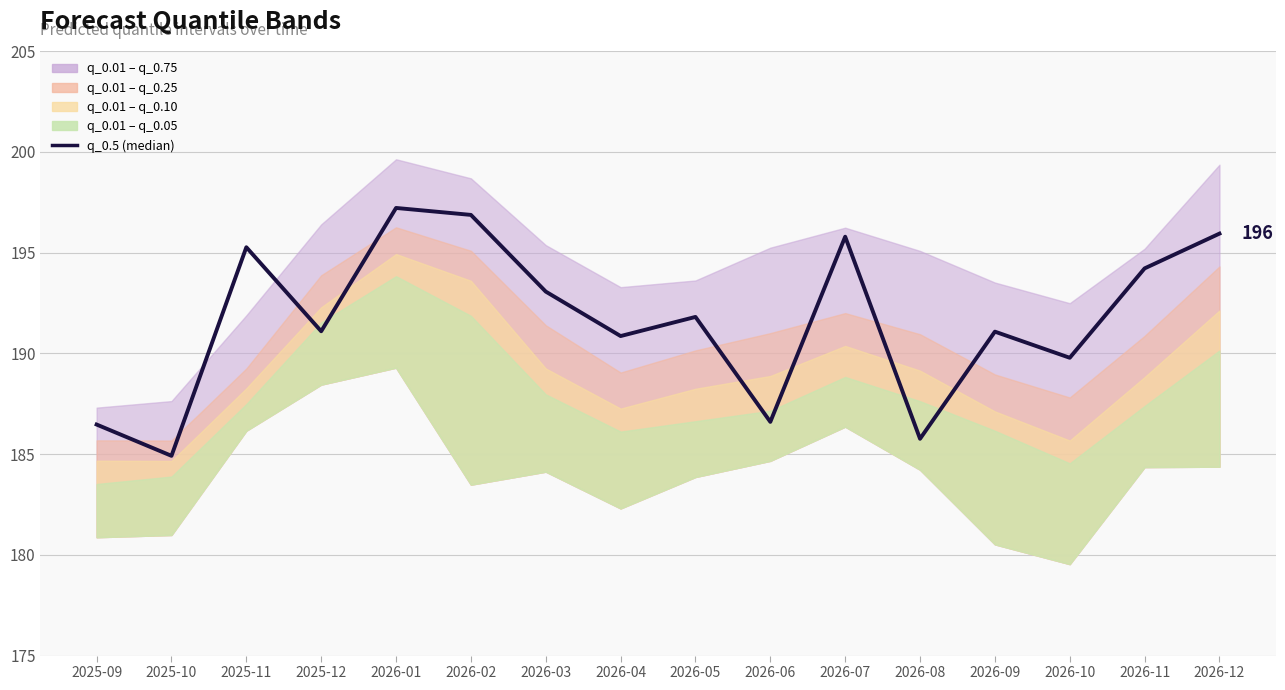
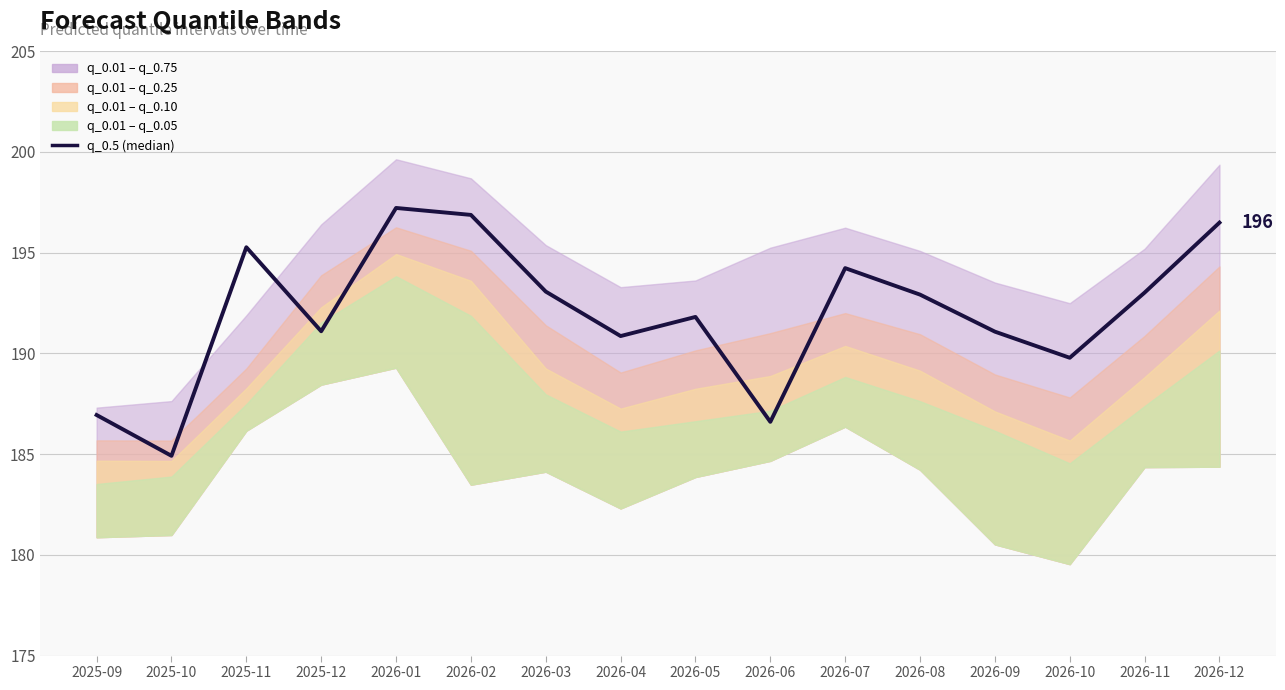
  {
    "q_0.5 (median)": {
-     "2025-09": 186.5,
+     "2025-09": 186.9,
      "2025-10": 184.9,
      "2025-11": 195.3,
      "2025-12": 191.1,
      "2026-01": 197.2,
      "2026-02": 196.9,
      "2026-03": 193.1,
      "2026-04": 190.9,
      "2026-05": 191.8,
      "2026-06": 186.6,
-     "2026-07": 195.8,
-     "2026-08": 185.8,
+     "2026-07": 194.2,
+     "2026-08": 192.9,
      "2026-09": 191.1,
      "2026-10": 189.8,
-     "2026-11": 194.2,
-     "2026-12": 195.9
+     "2026-11": 193.0,
+     "2026-12": 196.5
    }
  }
